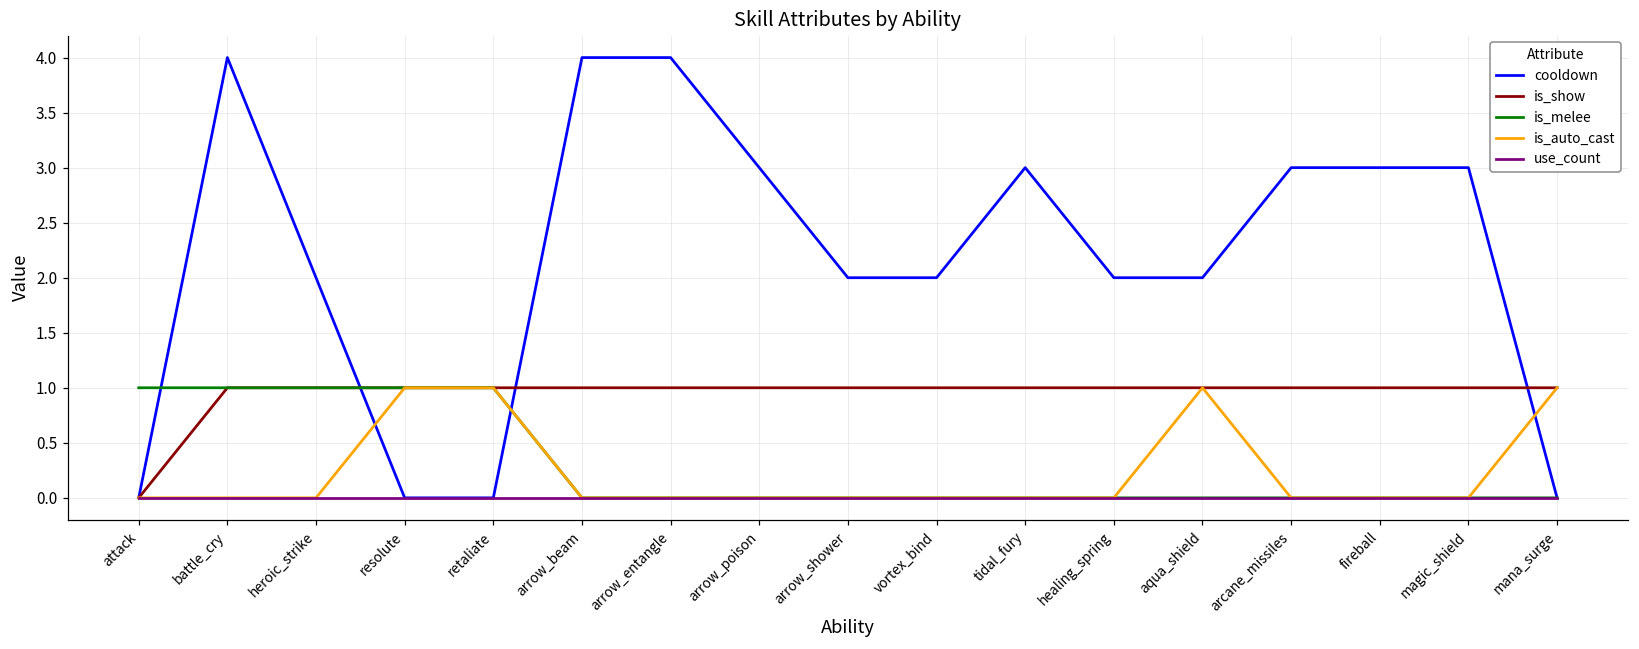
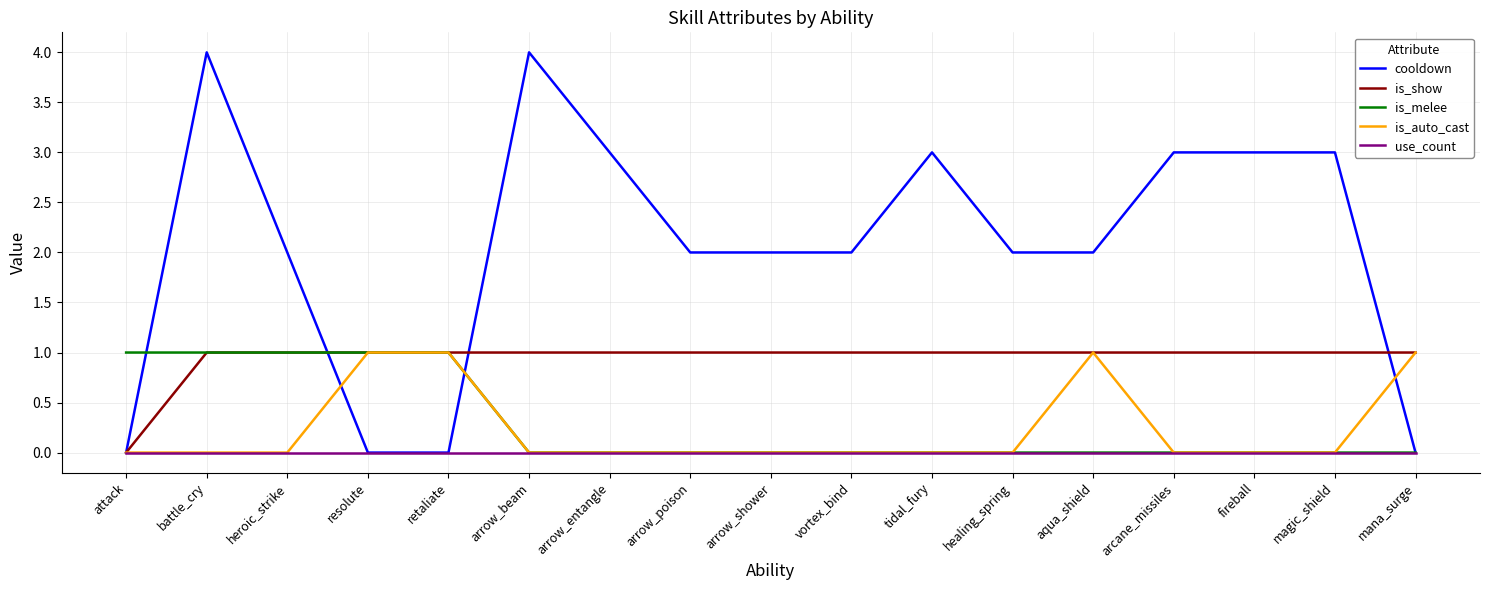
  {
    "cooldown": {
      "battle_cry": 4,
      "heroic_strike": 2,
      "arrow_beam": 4,
-     "arrow_entangle": 4,
-     "arrow_poison": 3,
+     "arrow_entangle": 3,
+     "arrow_poison": 2,
      "arrow_shower": 2,
      "vortex_bind": 2,
      "tidal_fury": 3,
      "healing_spring": 2,
      "aqua_shield": 2,
      "arcane_missiles": 3,
      "fireball": 3,
      "magic_shield": 3
    },
    "is_show": {
      "arrow_beam": 1,
      "arrow_entangle": 1,
      "arrow_poison": 1,
      "arrow_shower": 1,
      "vortex_bind": 1,
      "tidal_fury": 1,
      "healing_spring": 1,
      "arcane_missiles": 1,
      "fireball": 1,
      "magic_shield": 1
    },
    "is_melee": {
      "attack": 1
    }
  }
